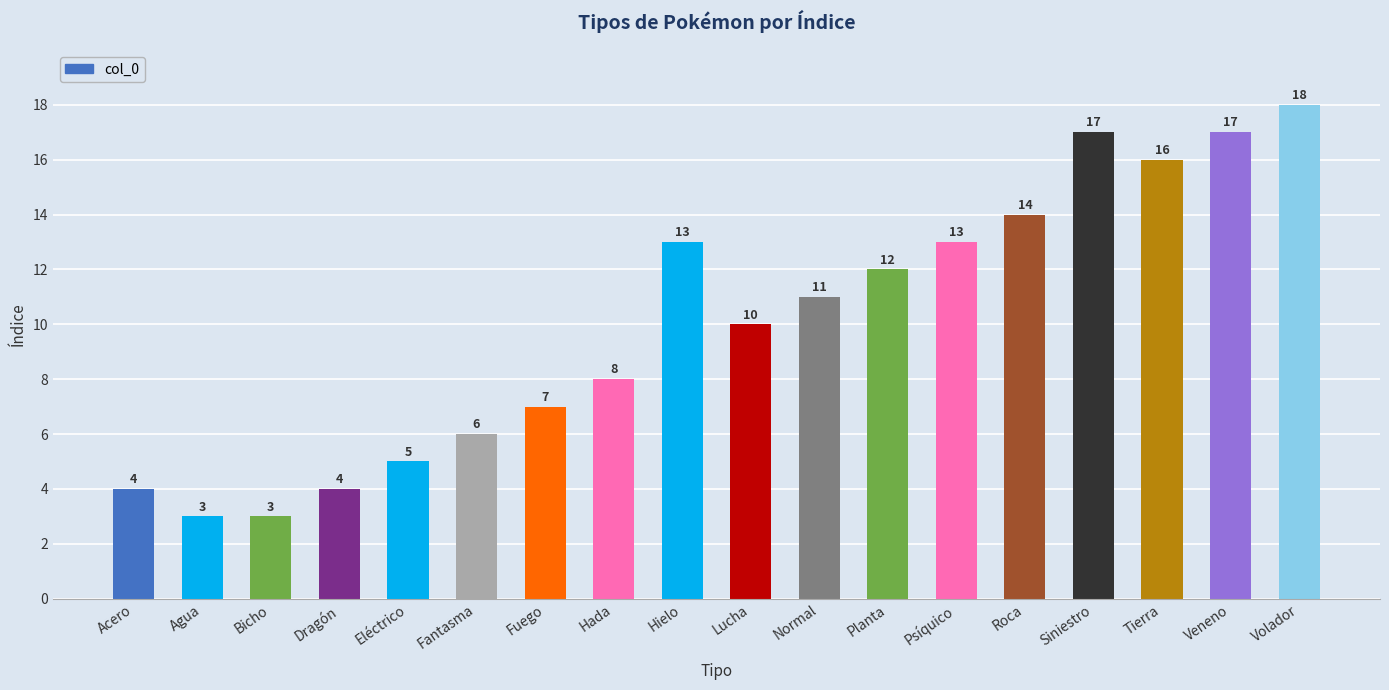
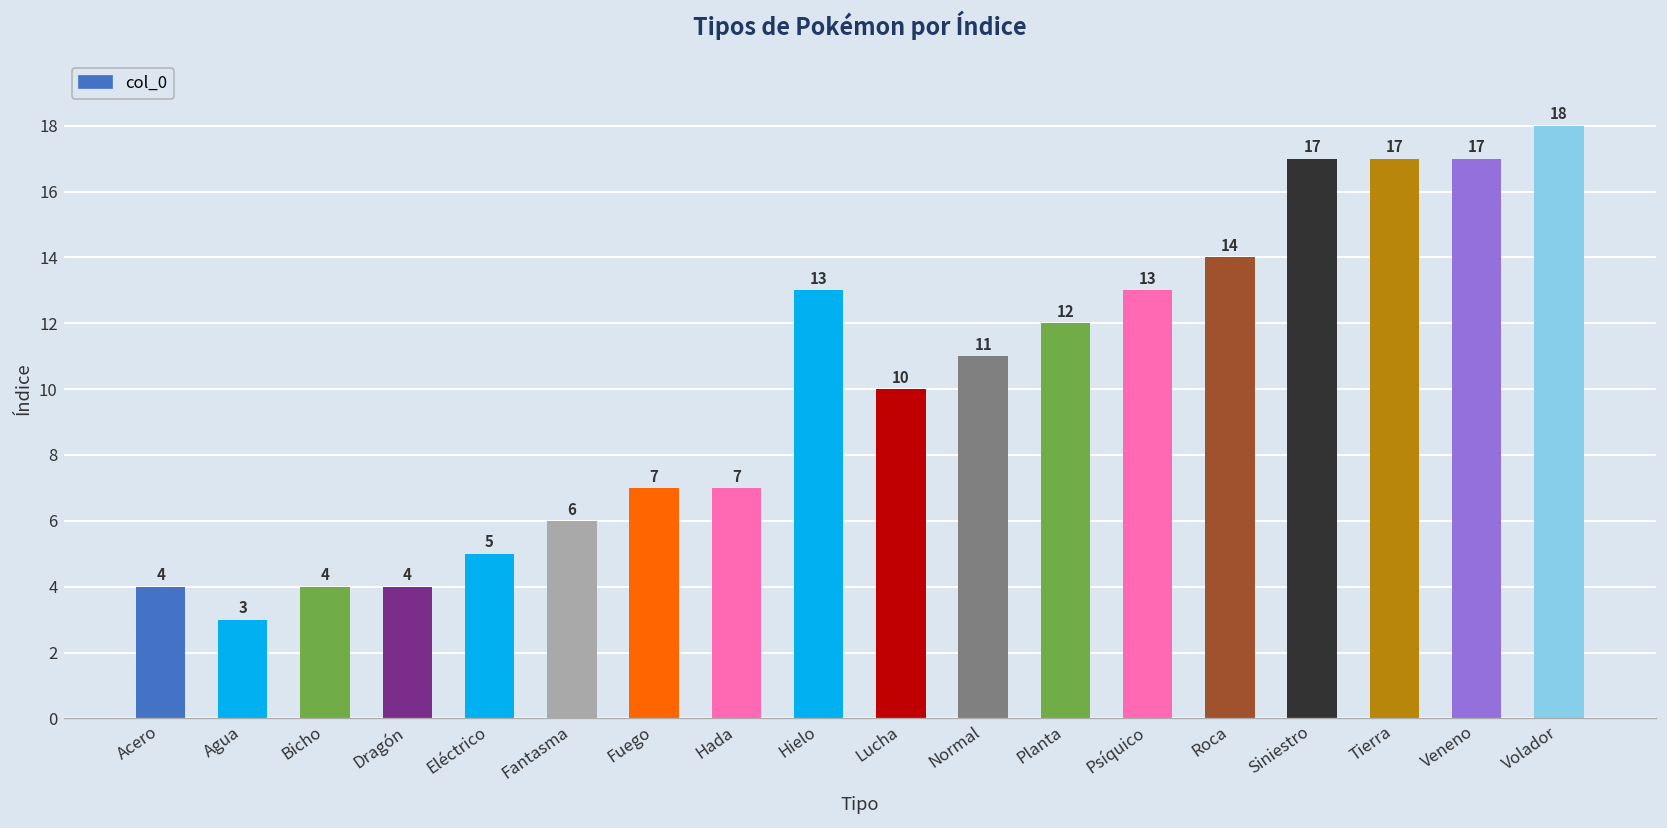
  {
    "Acero": 4,
    "Agua": 3,
-   "Bicho": 3,
+   "Bicho": 4,
    "Dragón": 4,
    "Eléctrico": 5,
    "Fantasma": 6,
    "Fuego": 7,
-   "Hada": 8,
+   "Hada": 7,
    "Hielo": 13,
    "Lucha": 10,
    "Normal": 11,
    "Planta": 12,
    "Psíquico": 13,
    "Roca": 14,
    "Siniestro": 17,
-   "Tierra": 16,
+   "Tierra": 17,
    "Veneno": 17,
    "Volador": 18
  }
